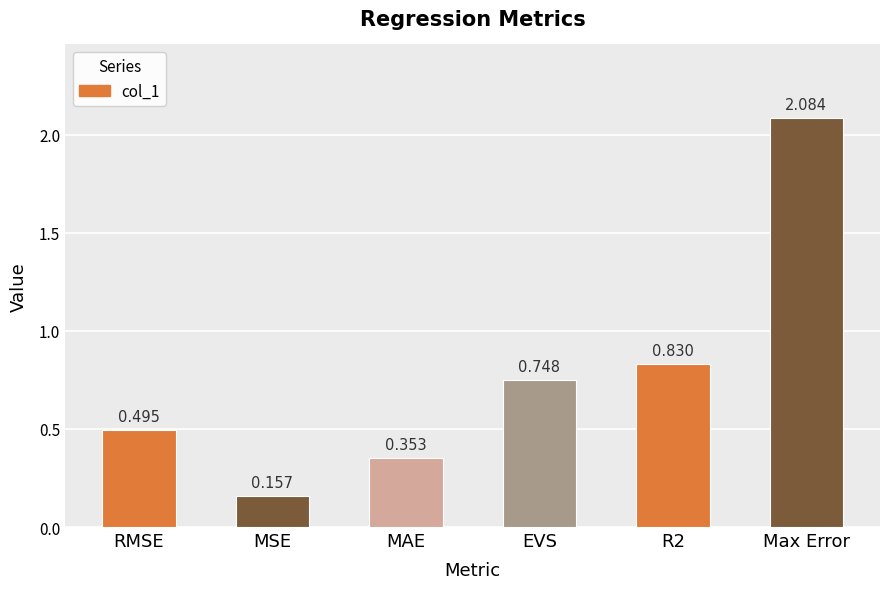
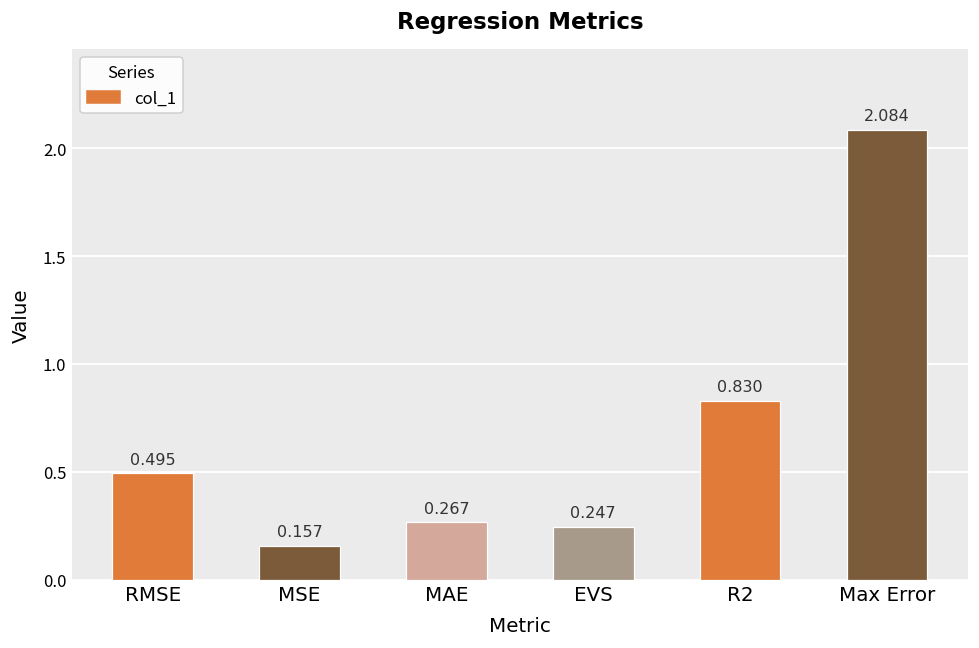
  {
    "RMSE": 0.495,
    "MSE": 0.157,
-   "MAE": 0.353,
-   "EVS": 0.748,
+   "MAE": 0.267,
+   "EVS": 0.247,
    "R2": 0.830,
    "Max Error": 2.084
  }
